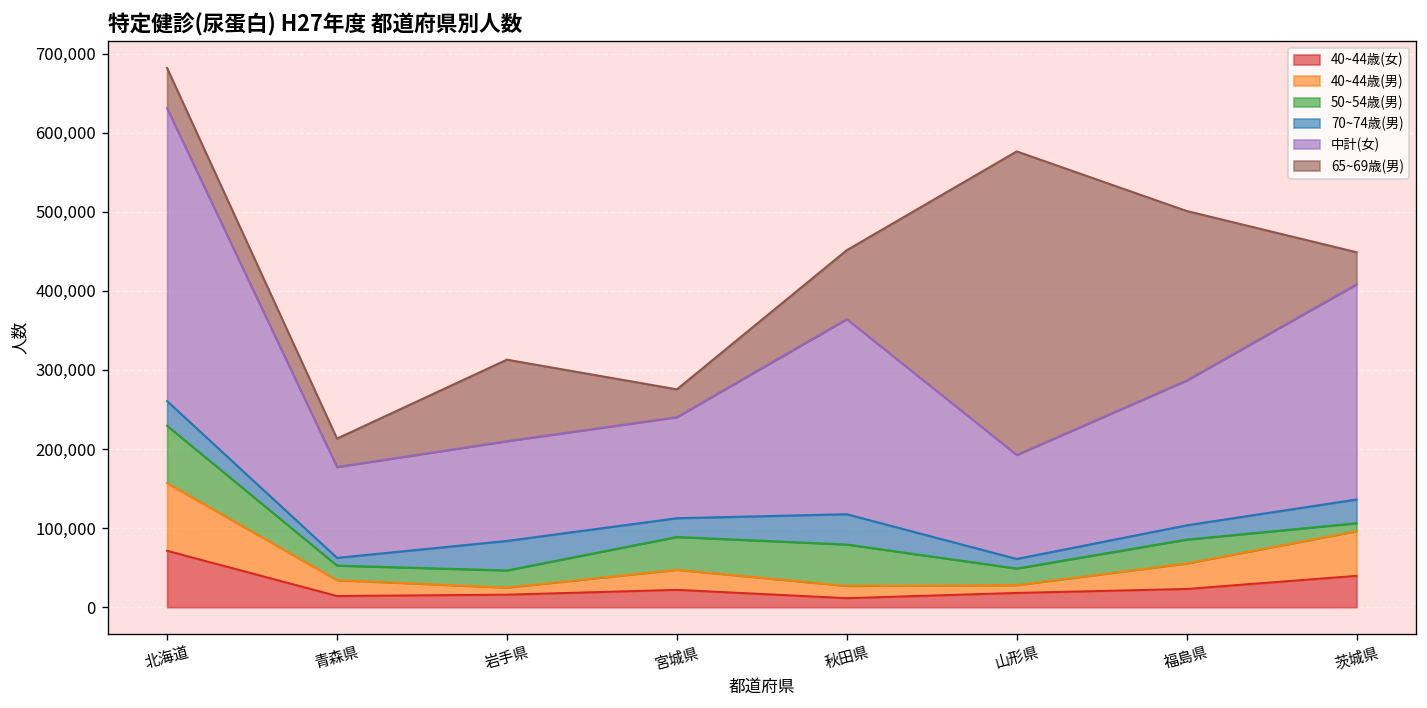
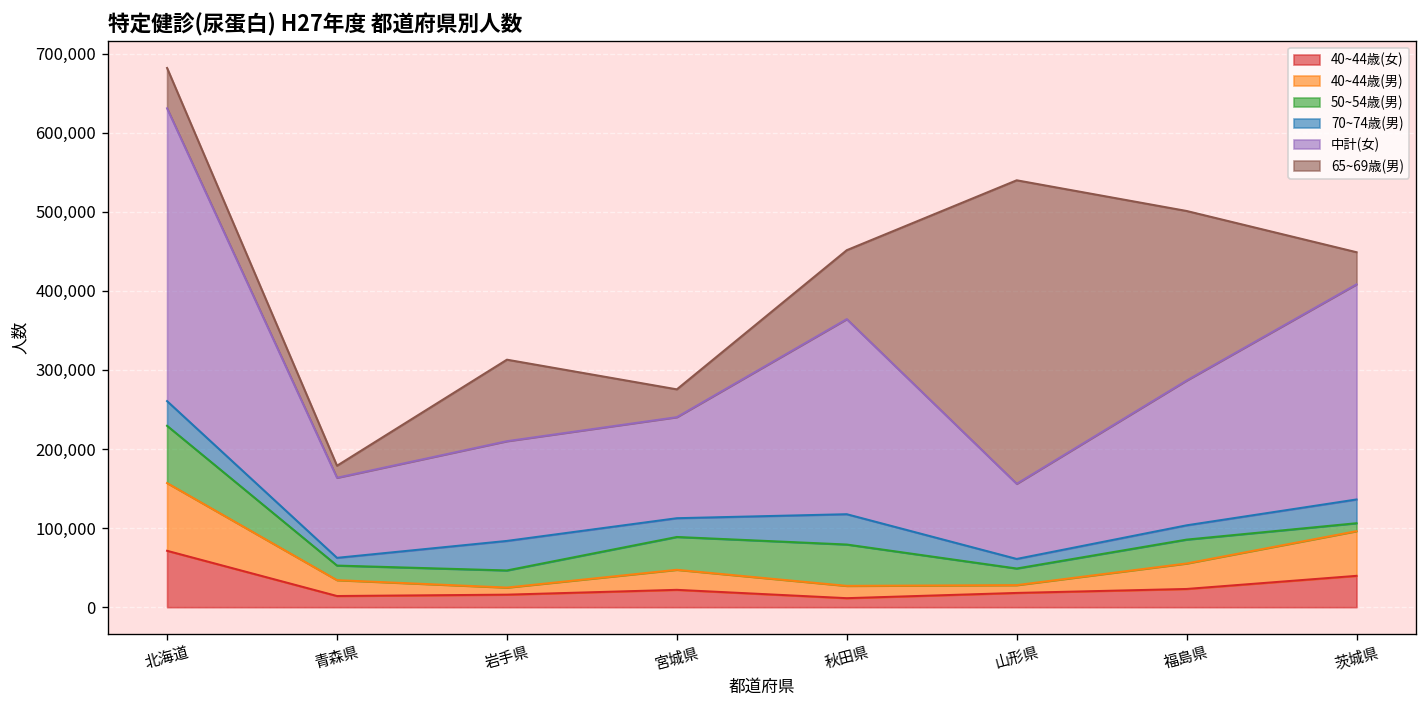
  {
    "40~44歳(女)": {
      "北海道": "70,000",
      "青森県": "10,000",
      "岩手県": "20,000",
      "宮城県": "20,000",
      "秋田県": "10,000",
      "山形県": "20,000",
      "福島県": "20,000",
      "茨城県": "40,000"
    },
    "40~44歳(男)": {
      "北海道": "90,000",
      "青森県": "20,000",
      "岩手県": "10,000",
      "宮城県": "30,000",
      "秋田県": "20,000",
      "山形県": "10,000",
      "福島県": "30,000",
      "茨城県": "60,000"
    },
    "50~54歳(男)": {
      "北海道": "70,000",
      "青森県": "20,000",
      "岩手県": "20,000",
      "宮城県": "40,000",
      "秋田県": "50,000",
      "山形県": "20,000",
      "福島県": "30,000",
      "茨城県": "10,000"
    },
    "70~74歳(男)": {
      "北海道": "30,000",
      "青森県": "10,000",
      "岩手県": "40,000",
      "宮城県": "20,000",
      "秋田県": "40,000",
      "山形県": "10,000",
      "福島県": "20,000",
      "茨城県": "30,000"
    },
    "中計(女)": {
      "北海道": "370,000",
-     "青森県": "110,000",
+     "青森県": "100,000",
      "岩手県": "130,000",
      "宮城県": "130,000",
      "秋田県": "250,000",
-     "山形県": "130,000",
+     "山形県": "100,000",
      "福島県": "180,000",
      "茨城県": "270,000"
    },
    "65~69歳(男)": {
      "北海道": "50,000",
-     "青森県": "40,000",
+     "青森県": "20,000",
      "岩手県": "100,000",
      "宮城県": "40,000",
      "秋田県": "90,000",
      "山形県": "380,000",
      "福島県": "210,000",
      "茨城県": "40,000"
    }
  }
